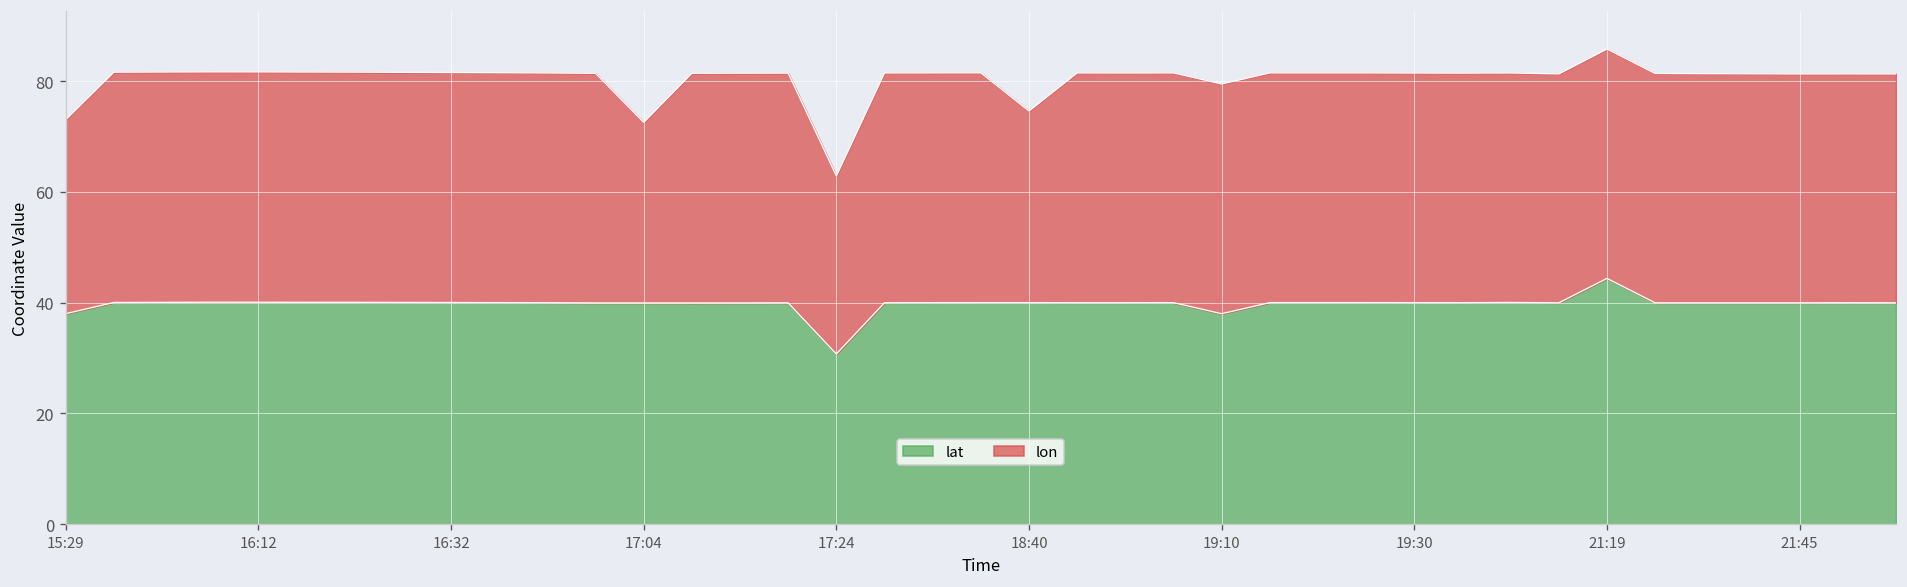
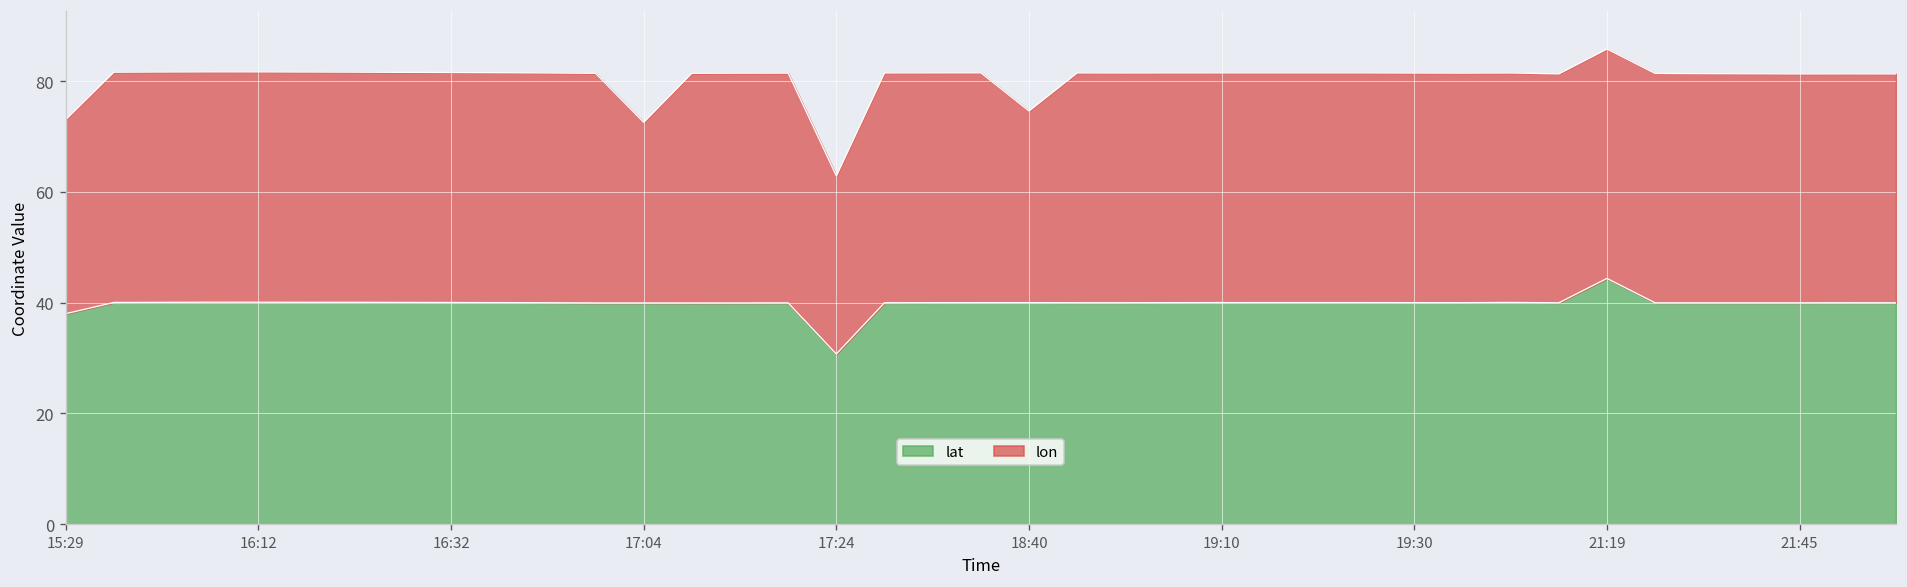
  {
    "lat": {
      "15:29": 38,
      "16:12": 40,
      "16:32": 40,
      "17:04": 40,
      "17:24": 31,
      "18:40": 40,
-     "19:10": 38,
+     "19:10": 40,
      "19:30": 40,
      "21:19": 44,
      "21:45": 40
    },
    "lon": {
      "15:29": 35,
      "16:12": 42,
      "16:32": 42,
      "17:04": 33,
      "17:24": 32,
      "18:40": 35,
      "19:10": 41,
      "19:30": 41,
      "21:19": 41,
      "21:45": 41
    }
  }
